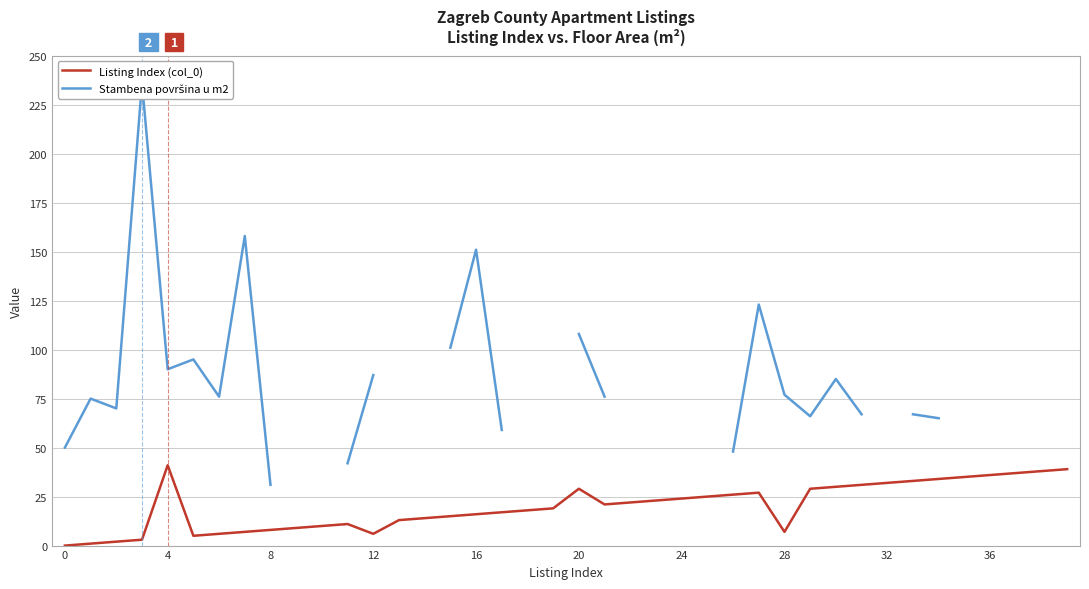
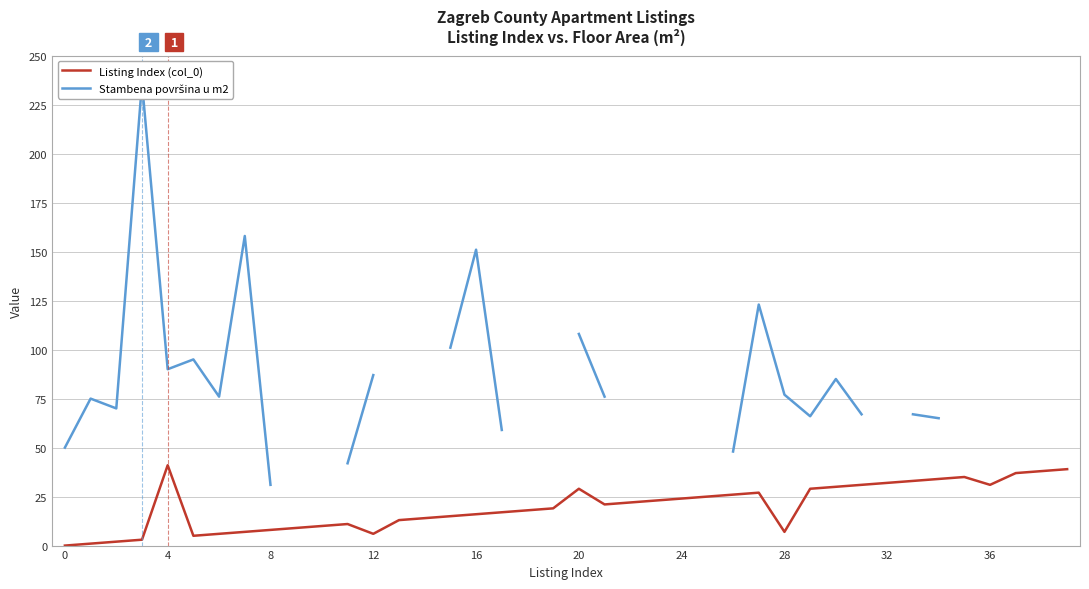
  {
    "Listing Index (col_0)": {
      "0": 0,
      "4": 41,
      "8": 8,
      "12": 6,
      "16": 16,
      "20": 29,
      "24": 24,
      "28": 7,
      "32": 32,
-     "36": 36
+     "36": 31
    },
    "Stambena površina u m2": {
      "0": 50,
      "4": 90,
      "8": 31,
      "12": 87,
      "16": 151,
      "20": 108,
      "24": 38,
      "28": 77,
      "36": 114
    }
  }
